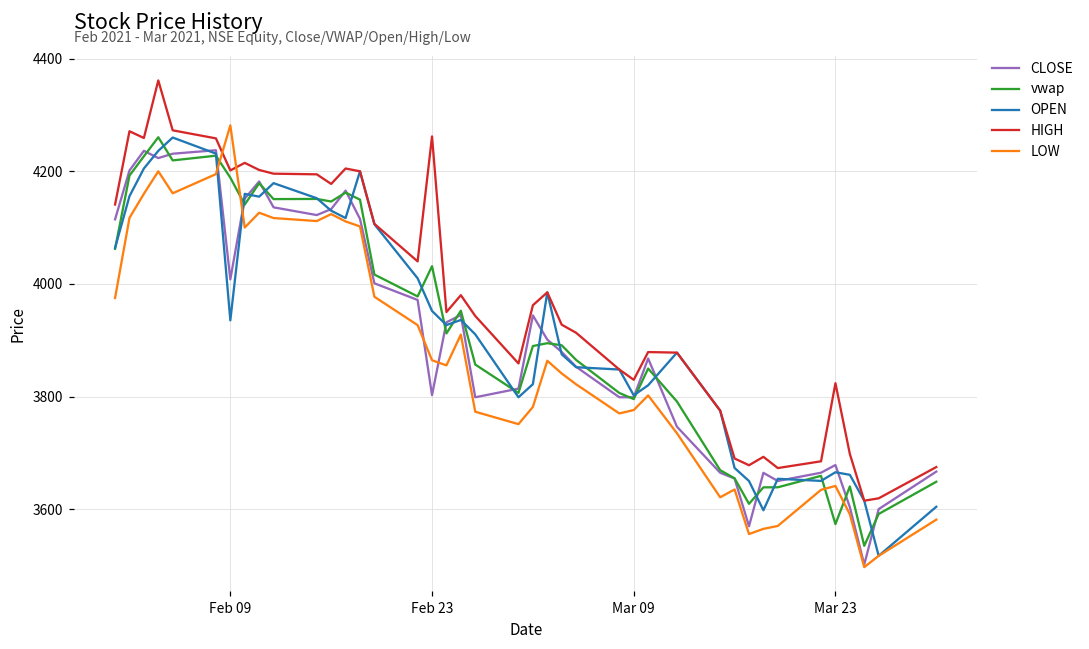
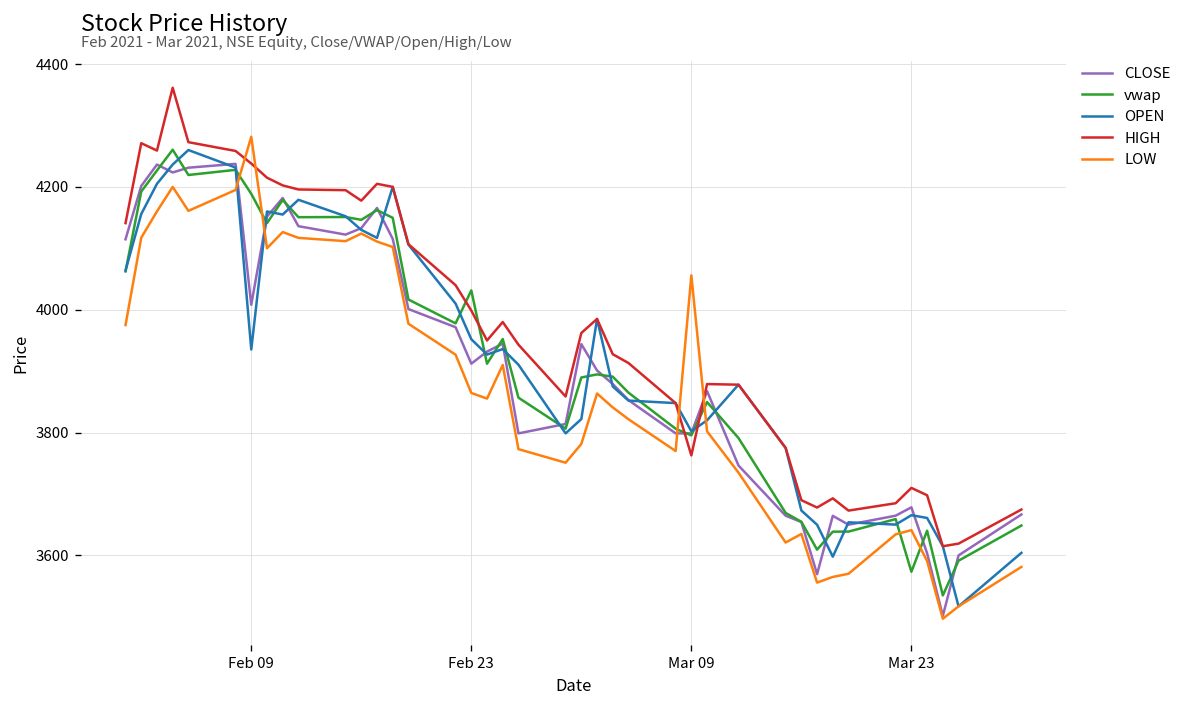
  {
    "CLOSE": {
      "Feb 09": 4010,
-     "Feb 23": 3800,
+     "Feb 23": 3910,
      "Mar 23": 3680
    },
    "vwap": {
      "Feb 09": 4190,
      "Feb 23": 4030,
      "Mar 23": 3570
    },
    "OPEN": {
      "Feb 09": 3940,
      "Feb 23": 3950,
      "Mar 23": 3670
    },
    "HIGH": {
-     "Feb 09": 4200,
-     "Feb 23": 4260,
-     "Mar 09": 3830,
-     "Mar 23": 3820
+     "Feb 09": 4240,
+     "Feb 23": 4000,
+     "Mar 09": 3760,
+     "Mar 23": 3710
    },
    "LOW": {
      "Feb 09": 4280,
      "Feb 23": 3860,
-     "Mar 09": 3780,
+     "Mar 09": 4060,
      "Mar 23": 3640
    }
  }
